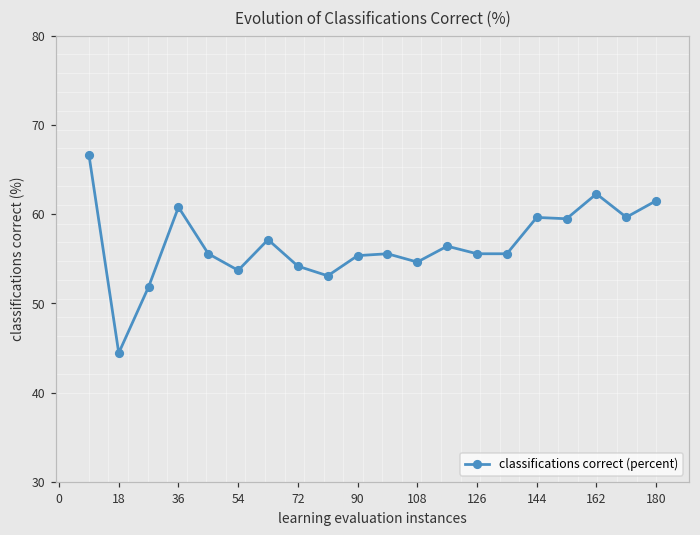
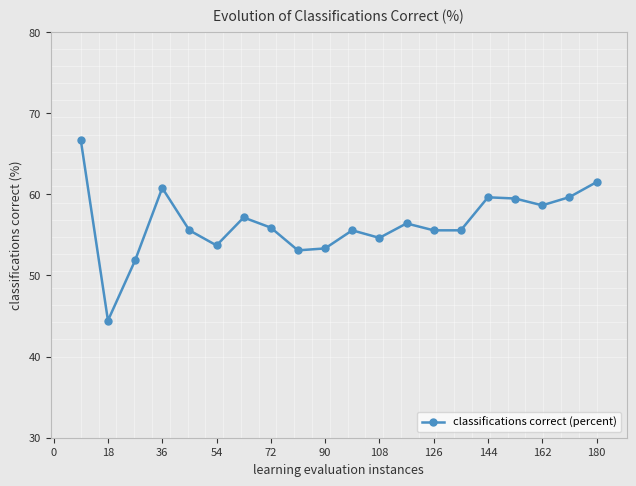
  {
    "18": 44,
    "36": 61,
    "54": 54,
-   "72": 54,
-   "90": 55,
+   "72": 56,
+   "90": 53,
    "108": 55,
    "126": 56,
    "144": 60,
-   "162": 62,
+   "162": 59,
    "180": 62
  }
